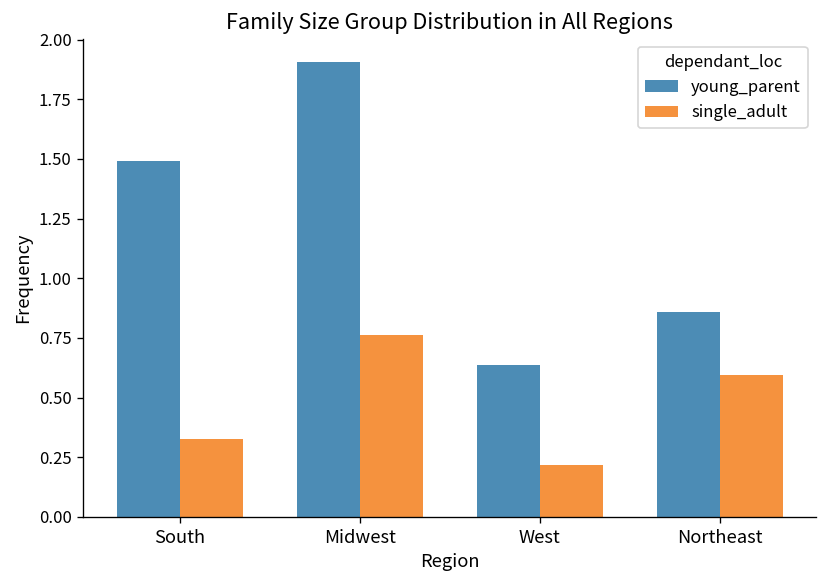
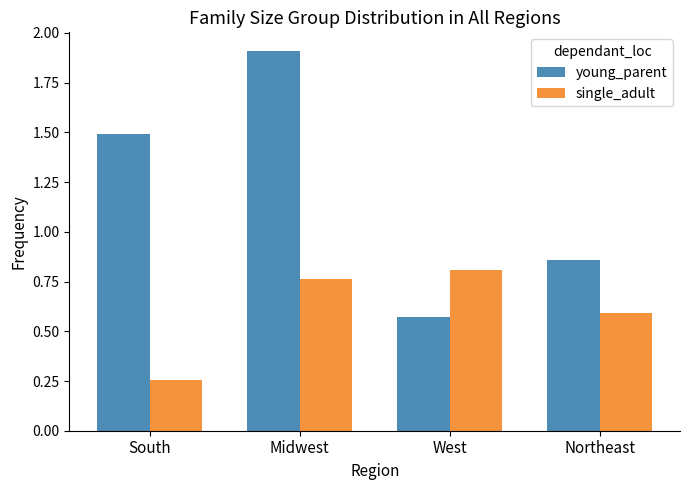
  {
    "young_parent": {
      "South": 1.49,
      "Midwest": 1.91,
-     "West": 0.64,
+     "West": 0.57,
      "Northeast": 0.86
    },
    "single_adult": {
-     "South": 0.33,
+     "South": 0.25,
      "Midwest": 0.76,
-     "West": 0.22,
+     "West": 0.81,
      "Northeast": 0.59
    }
  }
